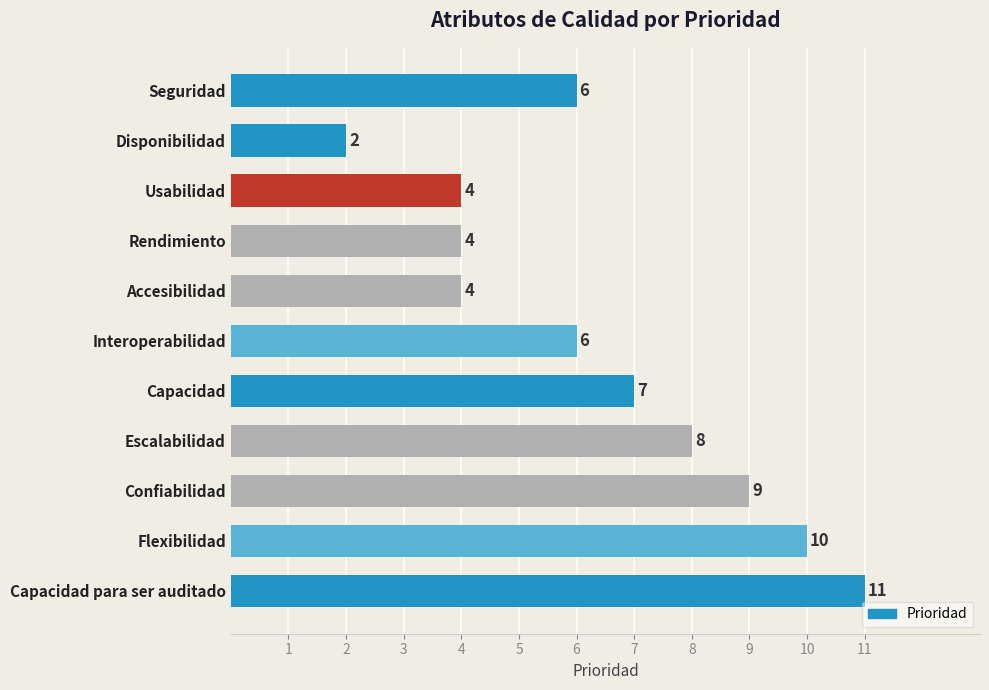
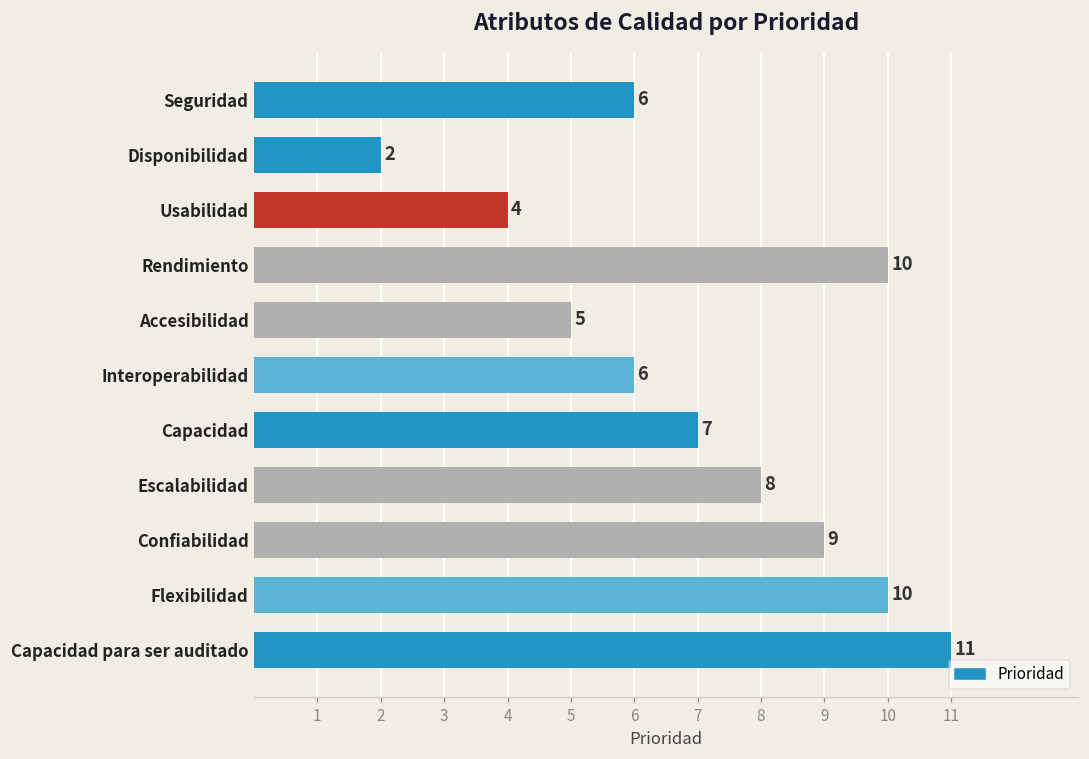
  {
    "Seguridad": 6,
    "Disponibilidad": 2,
    "Usabilidad": 4,
-   "Rendimiento": 4,
-   "Accesibilidad": 4,
+   "Rendimiento": 10,
+   "Accesibilidad": 5,
    "Interoperabilidad": 6,
    "Capacidad": 7,
    "Escalabilidad": 8,
    "Confiabilidad": 9,
    "Flexibilidad": 10,
    "Capacidad para ser auditado": 11
  }
